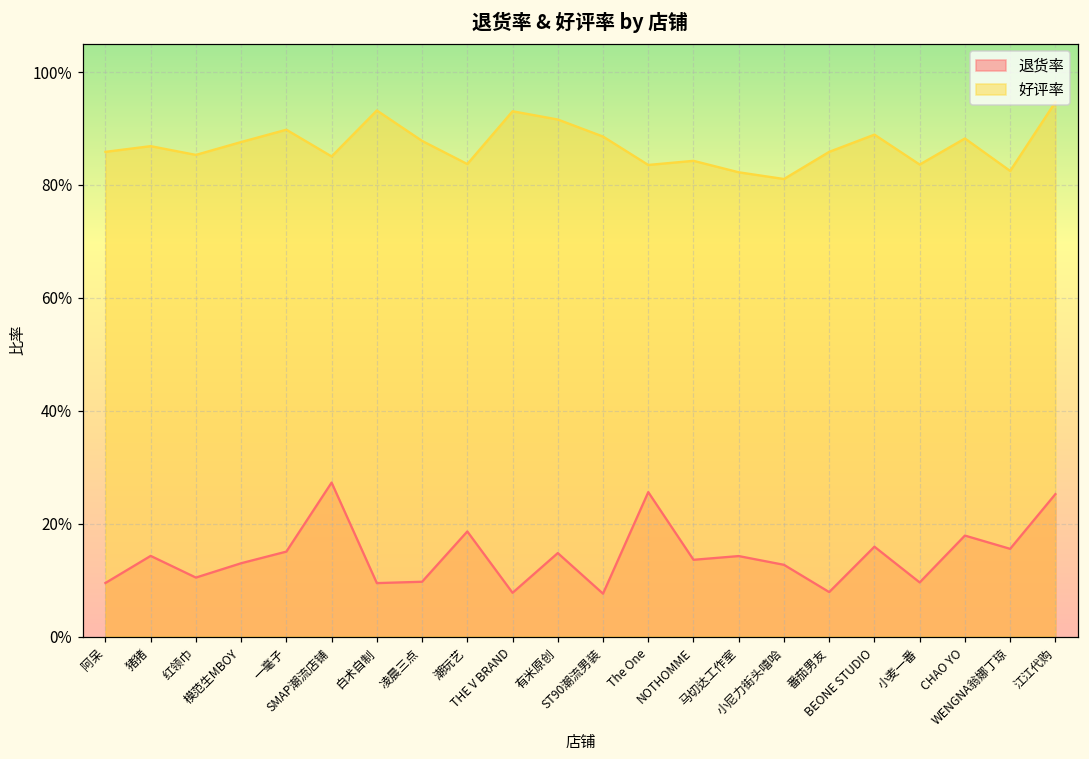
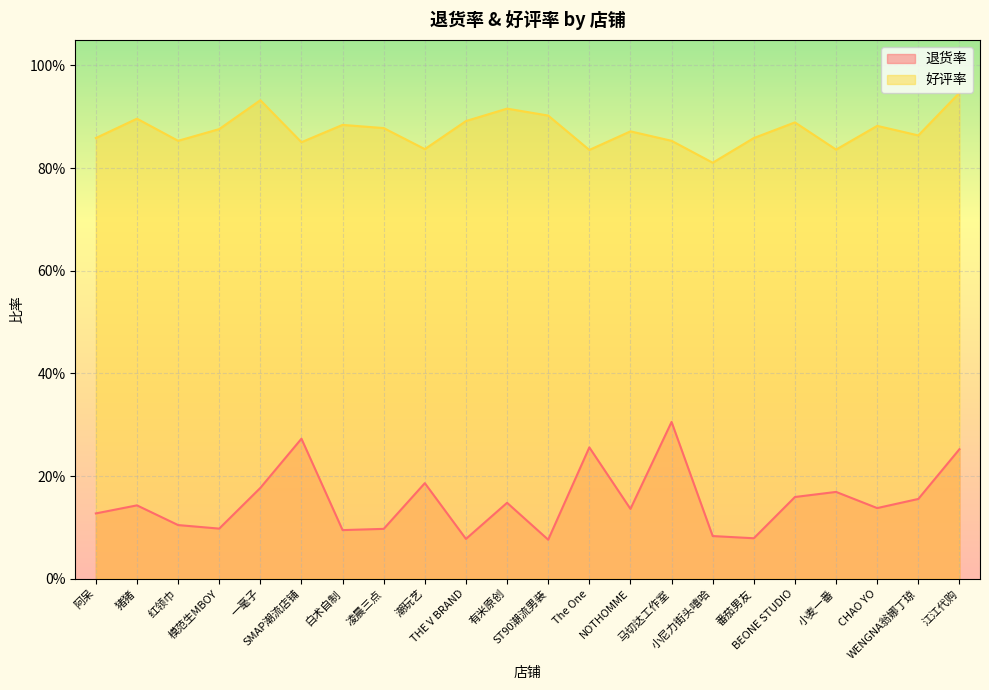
  {
    "退货率": {
-     "阿呆": "9%",
+     "阿呆": "13%",
      "猪猪": "14%",
      "红领巾": "10%",
-     "模范生MBOY": "13%",
-     "一毫子": "15%",
+     "模范生MBOY": "10%",
+     "一毫子": "18%",
      "SMAP潮流店铺": "27%",
      "白术自制": "9%",
      "凌晨三点": "10%",
      "潮玩艺": "19%",
      "THE V BRAND": "8%",
      "有米原创": "15%",
      "ST90潮流男装": "8%",
      "The One": "26%",
      "NOTHOMME": "14%",
-     "马切达工作室": "14%",
-     "小尼力街头嘻哈": "13%",
+     "马切达工作室": "31%",
+     "小尼力街头嘻哈": "8%",
      "番茄男友": "8%",
      "BEONE STUDIO": "16%",
-     "小麦一番": "10%",
-     "CHAO YO": "18%",
+     "小麦一番": "17%",
+     "CHAO YO": "14%",
      "WENGNA翁娜丁琼": "16%",
      "江江代购": "25%"
    },
    "好评率": {
      "阿呆": "86%",
-     "猪猪": "87%",
+     "猪猪": "90%",
      "红领巾": "85%",
      "模范生MBOY": "88%",
-     "一毫子": "90%",
+     "一毫子": "93%",
      "SMAP潮流店铺": "85%",
-     "白术自制": "93%",
+     "白术自制": "88%",
      "凌晨三点": "88%",
      "潮玩艺": "84%",
-     "THE V BRAND": "93%",
+     "THE V BRAND": "89%",
      "有米原创": "92%",
-     "ST90潮流男装": "89%",
+     "ST90潮流男装": "90%",
      "The One": "84%",
-     "NOTHOMME": "84%",
-     "马切达工作室": "82%",
+     "NOTHOMME": "87%",
+     "马切达工作室": "85%",
      "小尼力街头嘻哈": "81%",
      "番茄男友": "86%",
      "BEONE STUDIO": "89%",
      "小麦一番": "84%",
      "CHAO YO": "88%",
-     "WENGNA翁娜丁琼": "82%"
+     "WENGNA翁娜丁琼": "86%"
    }
  }
